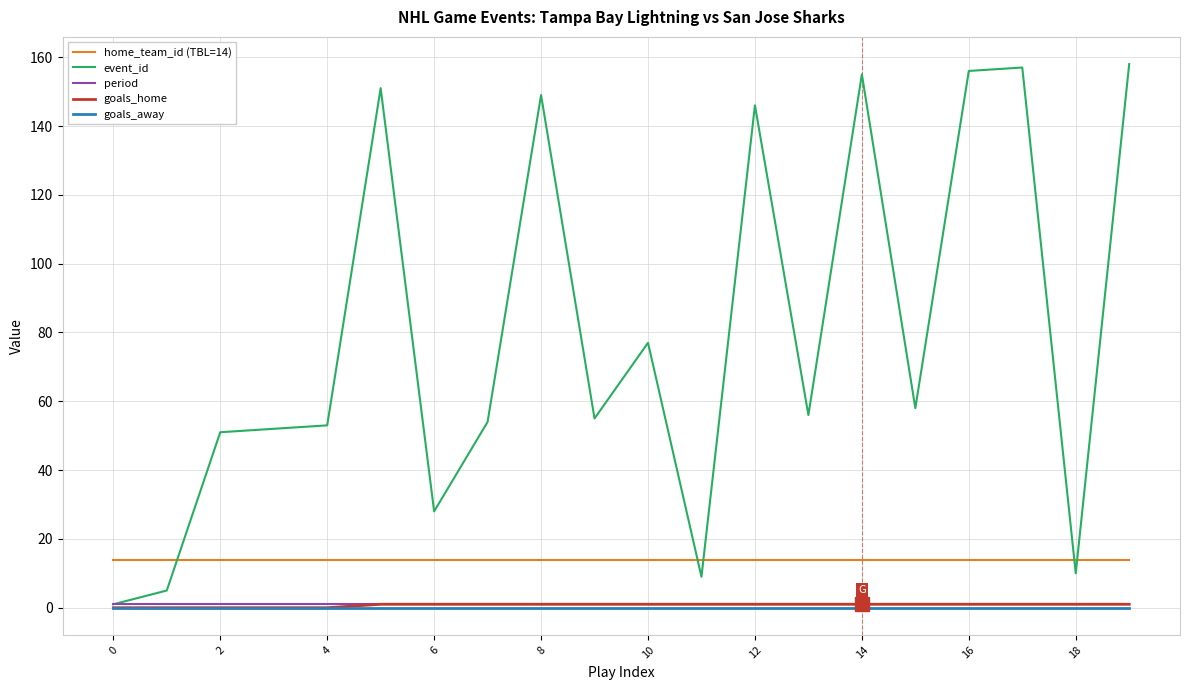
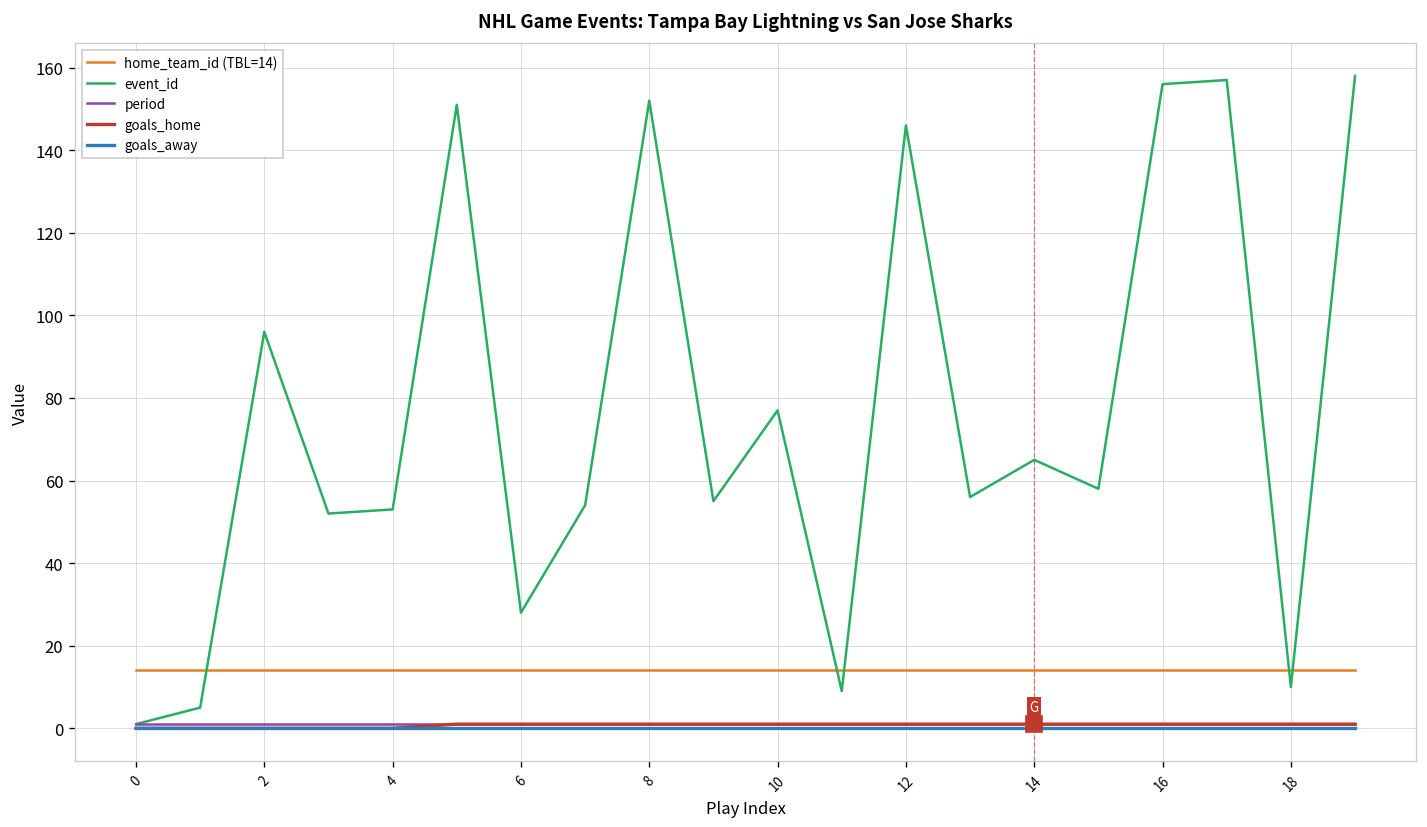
  {
    "home_team_id (TBL=14)": {
      "0": 14,
      "2": 14,
      "4": 14,
      "6": 14,
      "8": 14,
      "10": 14,
      "12": 14,
      "14": 14,
      "16": 14,
      "18": 14
    },
    "event_id": {
-     "2": 51,
+     "2": 96,
      "4": 53,
      "6": 28,
-     "8": 149,
+     "8": 152,
      "10": 77,
      "12": 146,
-     "14": 155,
+     "14": 65,
      "16": 156,
      "18": 10
    },
    "period": {
      "2": 1,
      "4": 1
    },
    "goals_away": {
      "6": 0,
      "8": 0,
      "10": 0,
      "12": 0,
      "14": 0,
      "16": 0,
      "18": 0
    }
  }
